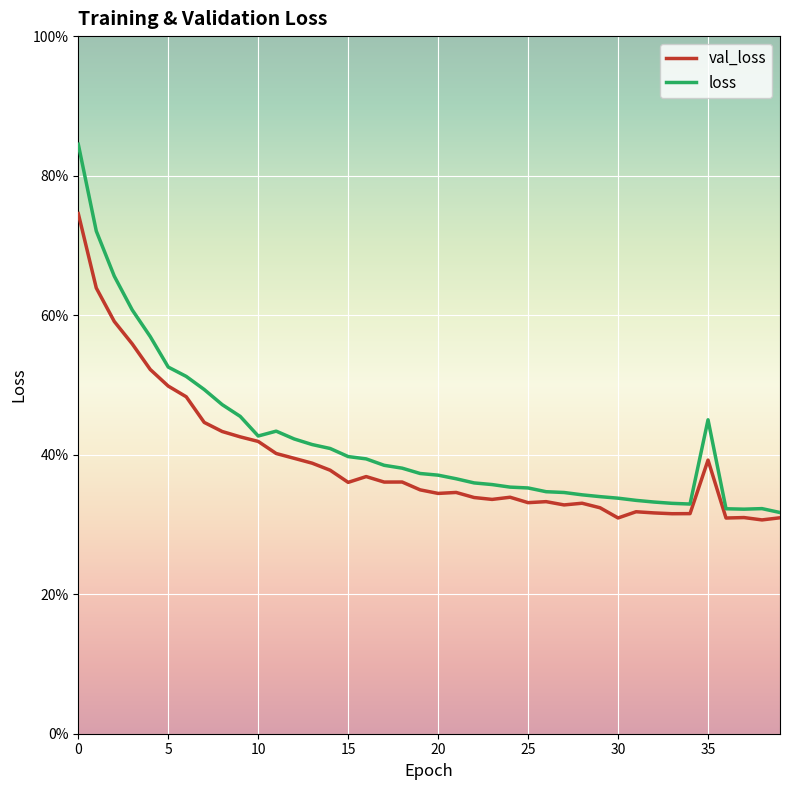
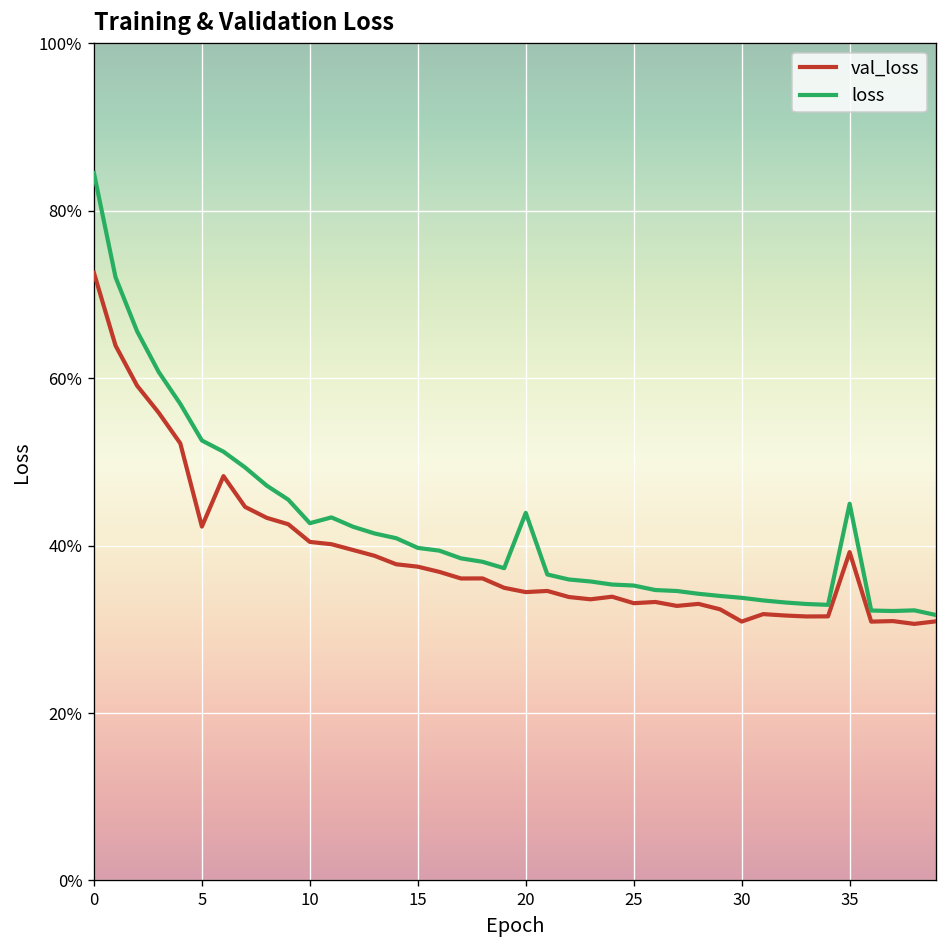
  {
    "val_loss": {
-     "0": "75%",
-     "5": "50%",
-     "10": "42%",
-     "15": "36%",
+     "0": "73%",
+     "5": "42%",
+     "10": "40%",
+     "15": "37%",
      "20": "34%",
      "25": "33%",
      "30": "31%",
      "35": "39%"
    },
    "loss": {
      "0": "84%",
      "5": "53%",
      "10": "43%",
      "15": "40%",
-     "20": "37%",
+     "20": "44%",
      "25": "35%",
      "30": "34%",
      "35": "45%"
    }
  }
